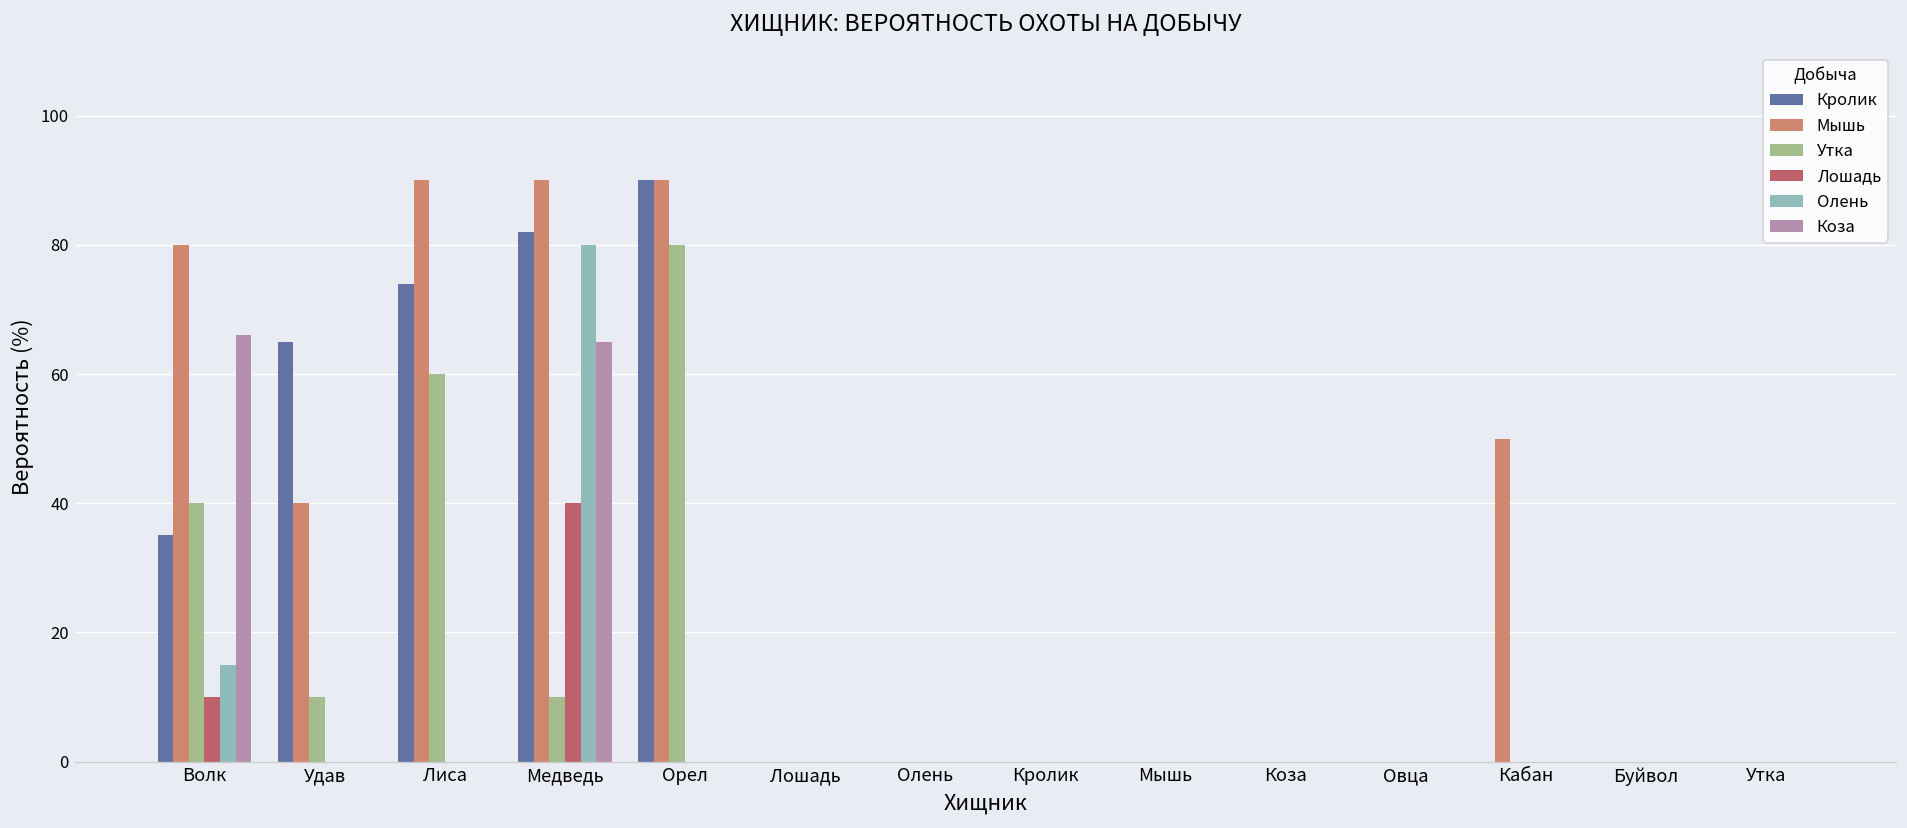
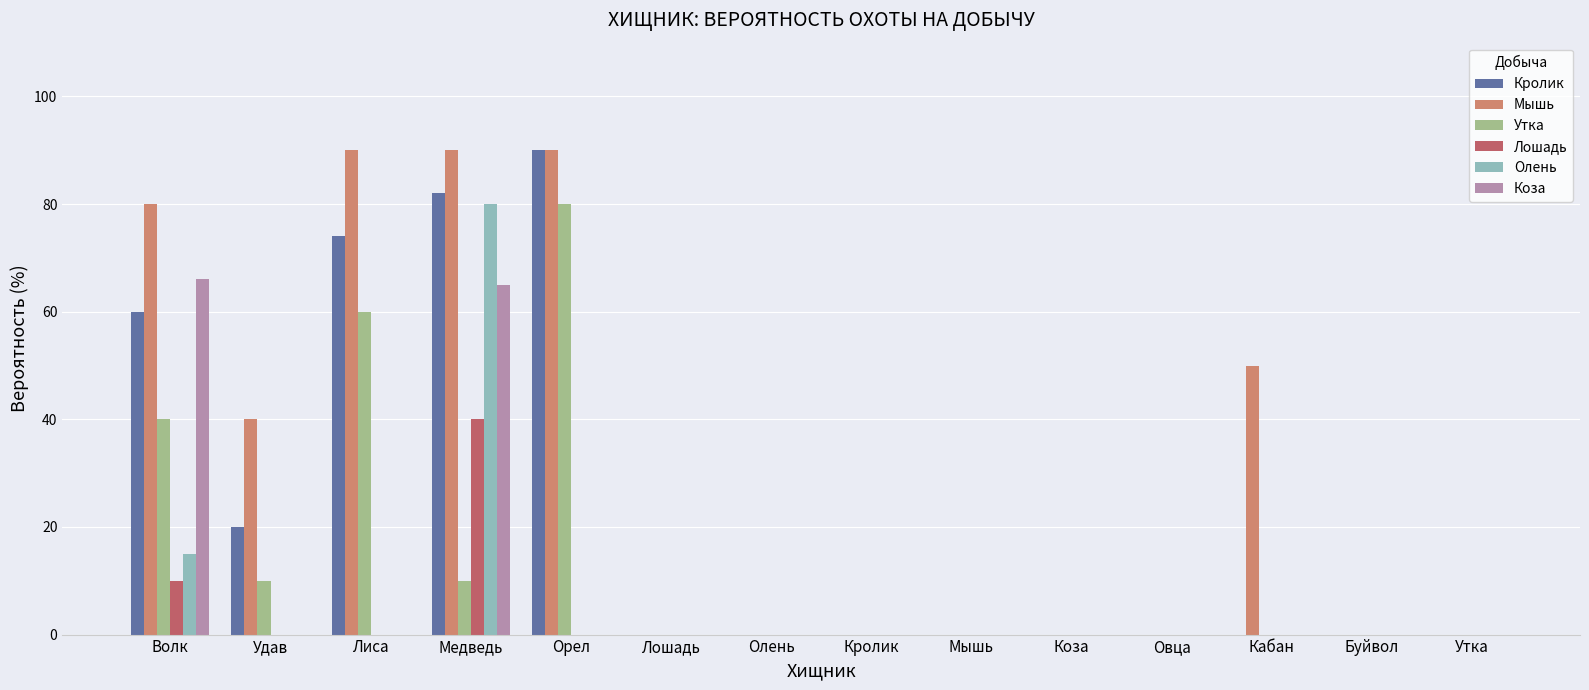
  {
    "Кролик": {
-     "Волк": 35,
-     "Удав": 65,
+     "Волк": 60,
+     "Удав": 20,
      "Лиса": 74,
      "Медведь": 82,
      "Орел": 90,
      "Лошадь": 0,
      "Олень": 0,
      "Кролик": 0,
      "Мышь": 0,
      "Коза": 0,
      "Овца": 0,
      "Кабан": 0,
      "Буйвол": 0,
      "Утка": 0
    },
    "Коза": {
      "Волк": 66,
      "Удав": 0,
      "Лиса": 0,
      "Медведь": 65,
      "Орел": 0,
      "Лошадь": 0,
      "Олень": 0,
      "Кролик": 0,
      "Мышь": 0,
      "Коза": 0,
      "Овца": 0,
      "Кабан": 0,
      "Буйвол": 0,
      "Утка": 0
    }
  }
